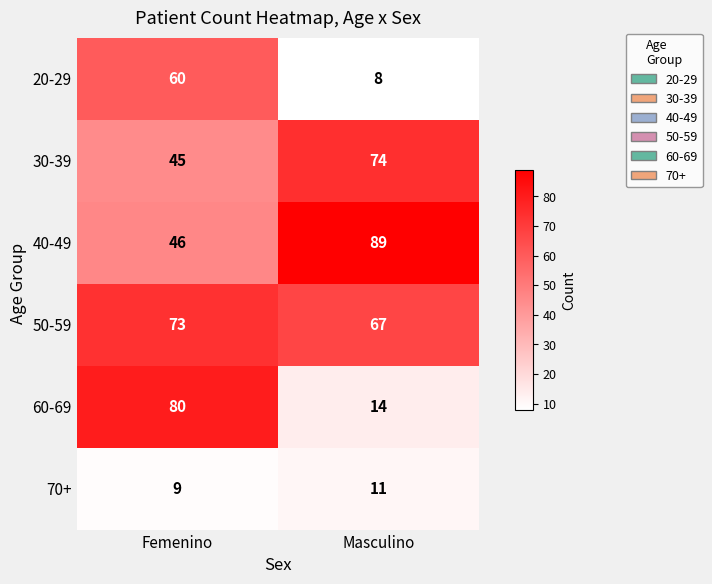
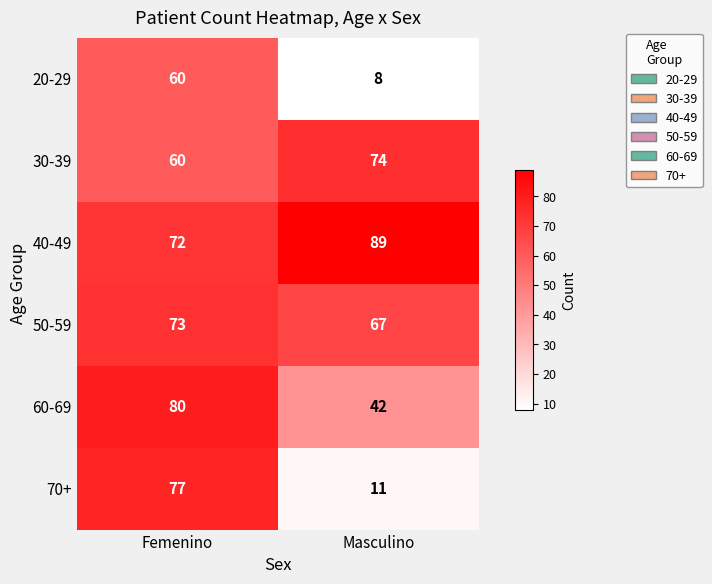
  {
    "20-29": {
      "Femenino": 60,
      "Masculino": 8
    },
    "30-39": {
-     "Femenino": 45,
+     "Femenino": 60,
      "Masculino": 74
    },
    "40-49": {
-     "Femenino": 46,
+     "Femenino": 72,
      "Masculino": 89
    },
    "50-59": {
      "Femenino": 73,
      "Masculino": 67
    },
    "60-69": {
      "Femenino": 80,
-     "Masculino": 14
+     "Masculino": 42
    },
    "70+": {
-     "Femenino": 9,
+     "Femenino": 77,
      "Masculino": 11
    }
  }
